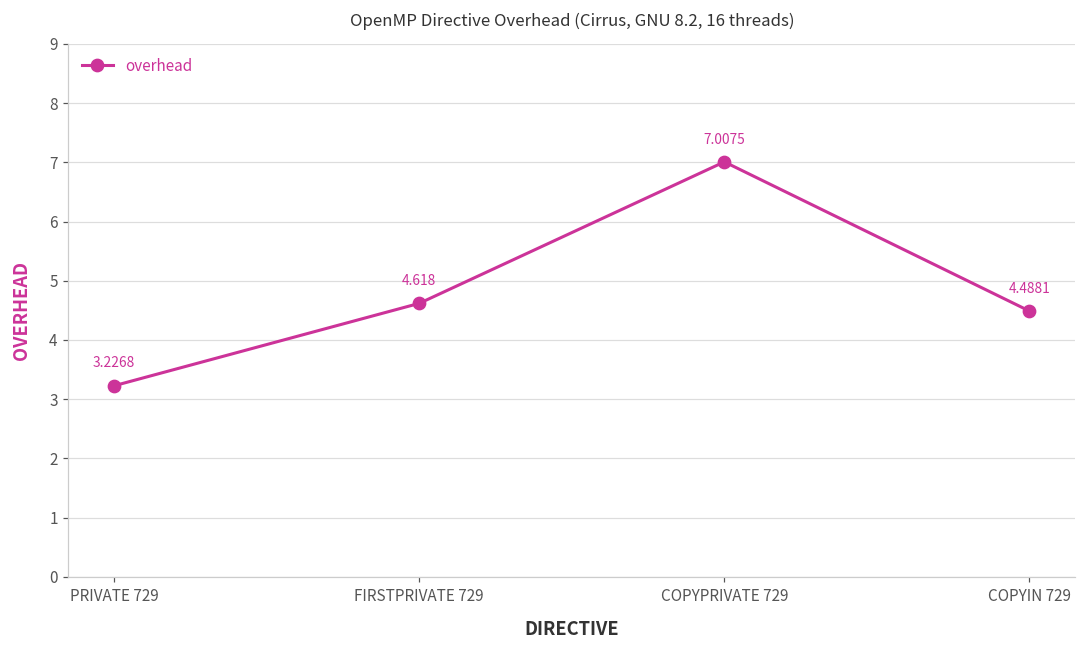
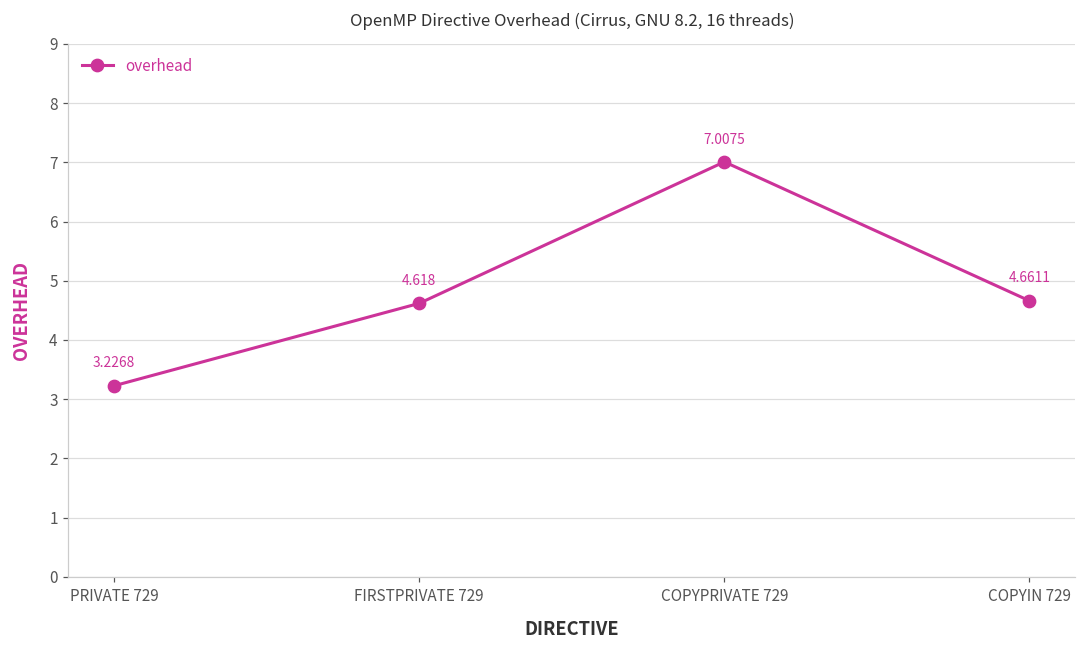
  {
    "PRIVATE 729": 3.2268,
    "FIRSTPRIVATE 729": 4.618,
    "COPYPRIVATE 729": 7.0075,
-   "COPYIN 729": 4.4881
+   "COPYIN 729": 4.6611
  }
